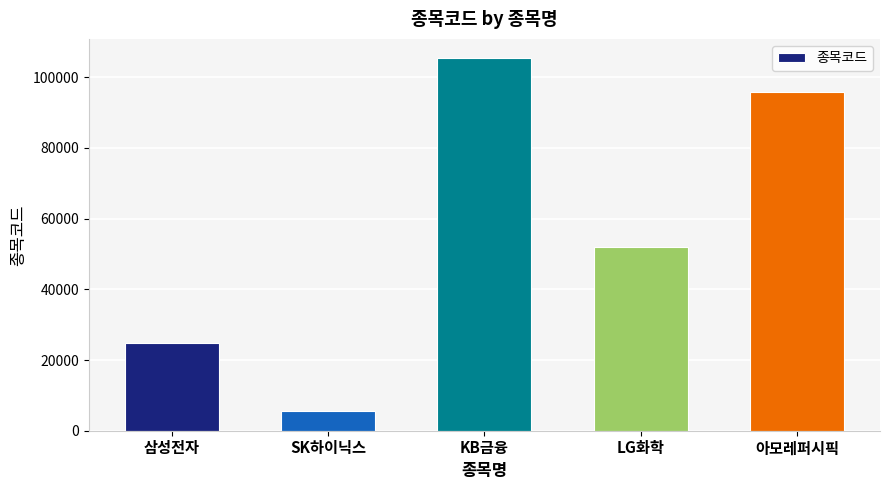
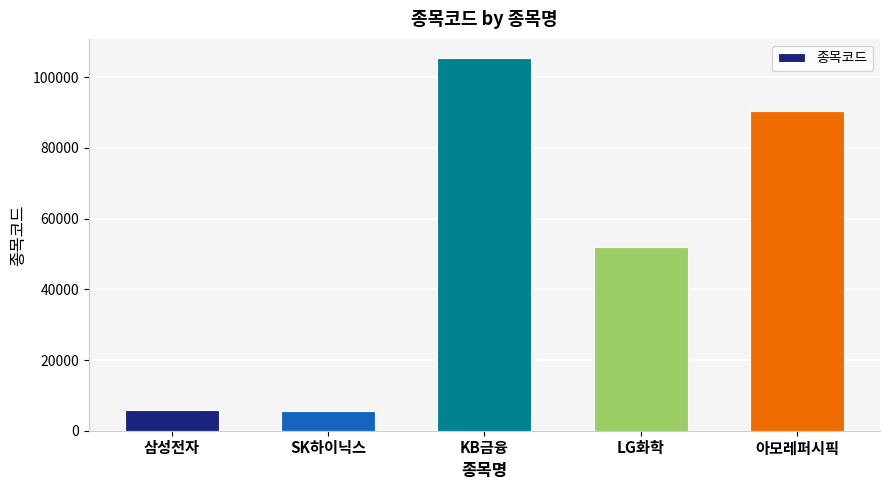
  {
-   "삼성전자": 25000,
+   "삼성전자": 6000,
    "SK하이닉스": 6000,
    "KB금융": 106000,
    "LG화학": 52000,
-   "아모레퍼시픽": 96000
+   "아모레퍼시픽": 90000
  }
